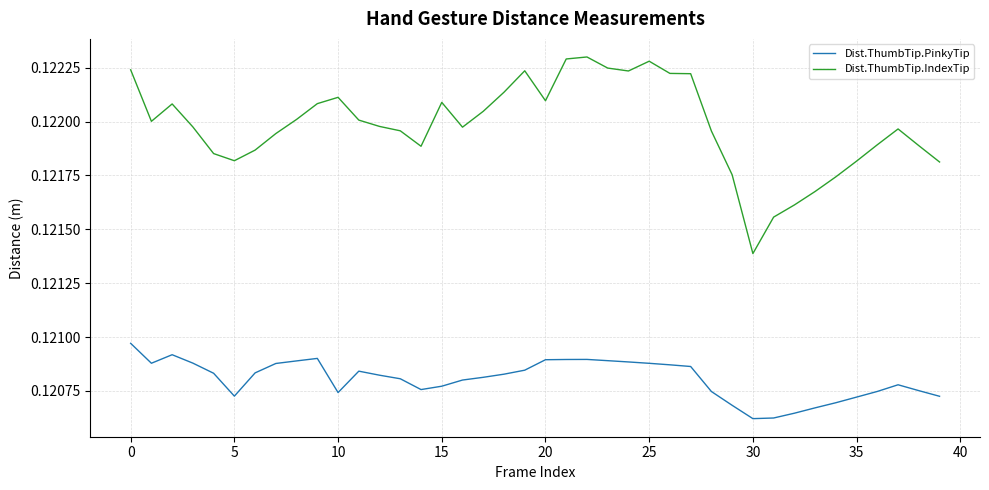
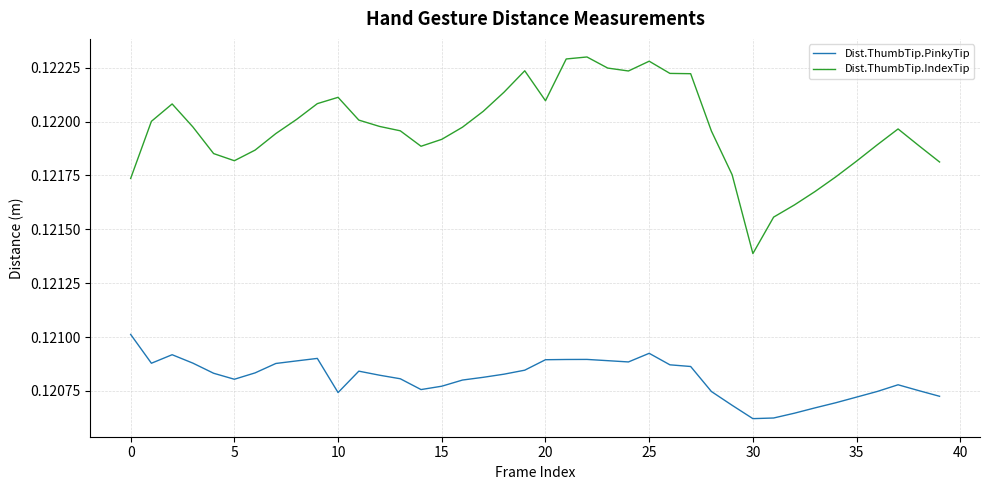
  {
    "Dist.ThumbTip.PinkyTip": {
-     "0": 0.12097,
-     "5": 0.12073,
+     "0": 0.12101,
+     "5": 0.12080,
      "10": 0.12074,
      "15": 0.12077,
      "20": 0.12089,
-     "25": 0.12088,
+     "25": 0.12092,
      "30": 0.12062,
      "35": 0.12072
    },
    "Dist.ThumbTip.IndexTip": {
-     "0": 0.12224,
+     "0": 0.12174,
      "5": 0.12182,
      "10": 0.12211,
-     "15": 0.12209,
+     "15": 0.12192,
      "20": 0.12210,
      "25": 0.12228,
      "30": 0.12139,
      "35": 0.12182
    }
  }
